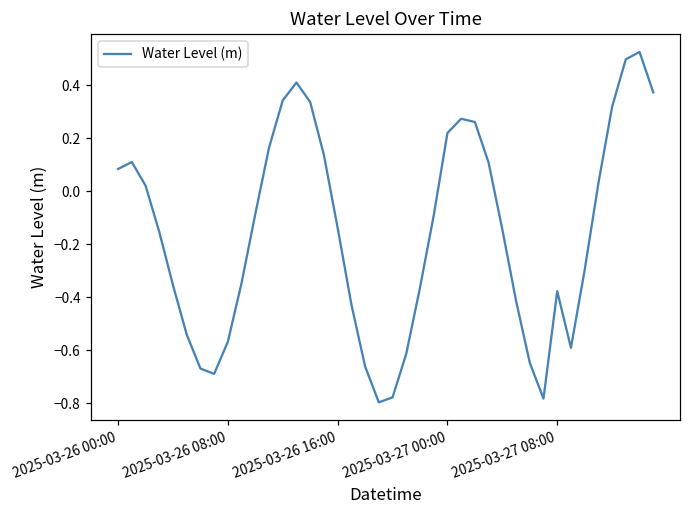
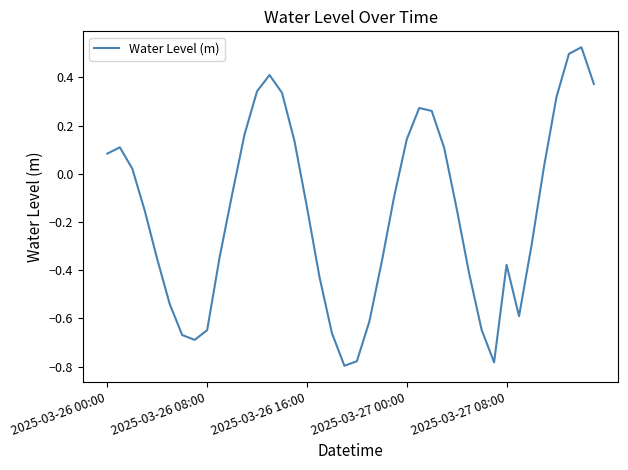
  {
    "2025-03-26 00:00": 0.08,
-   "2025-03-26 08:00": -0.57,
+   "2025-03-26 08:00": -0.65,
    "2025-03-26 16:00": -0.14,
-   "2025-03-27 00:00": 0.22,
+   "2025-03-27 00:00": 0.14,
    "2025-03-27 08:00": -0.38
  }
